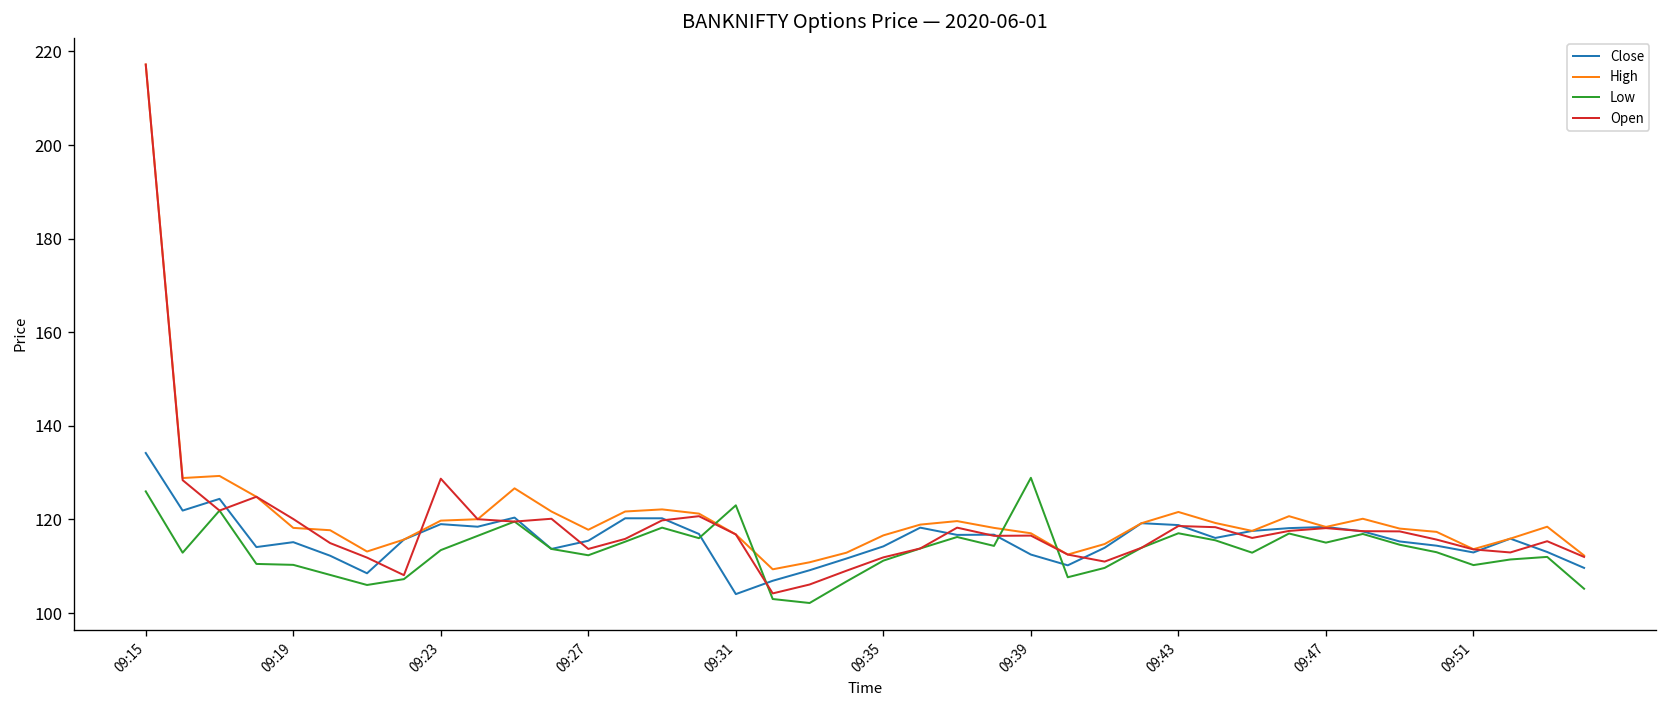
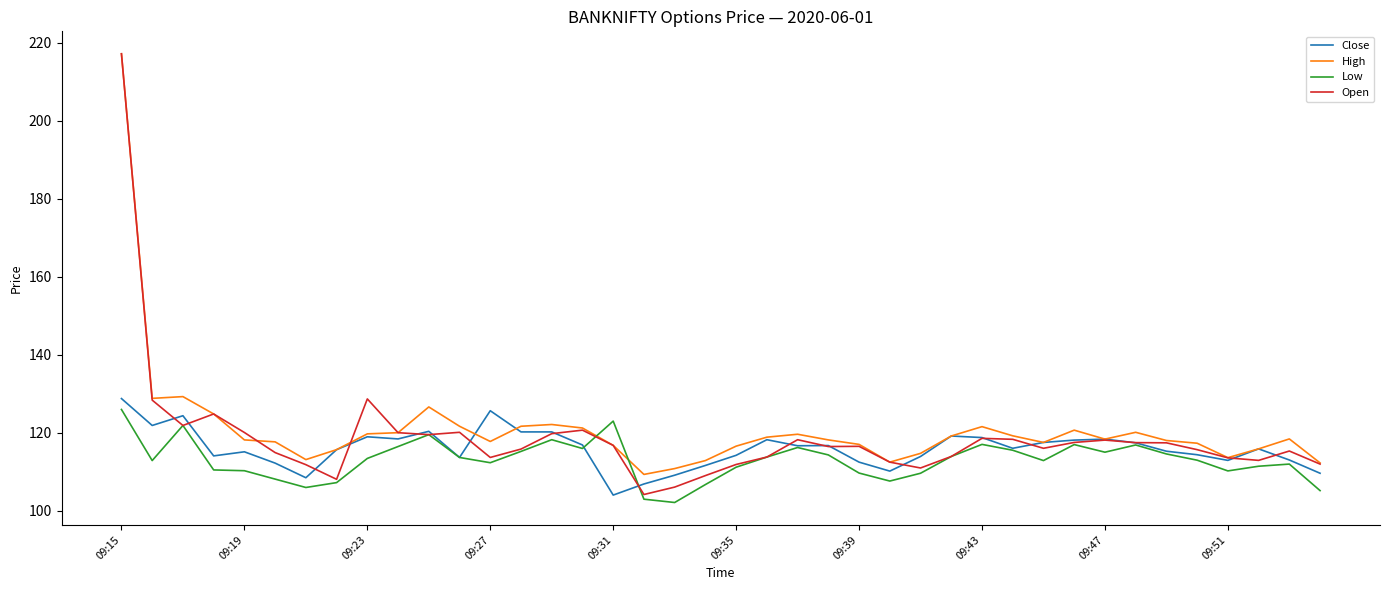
  {
    "Close": {
-     "09:15": 134,
+     "09:15": 129,
      "09:19": 115,
      "09:23": 119,
-     "09:27": 115,
+     "09:27": 126,
      "09:31": 104,
      "09:35": 114,
      "09:39": 113,
      "09:51": 113
    },
    "High": {
      "09:19": 118,
      "09:23": 120,
      "09:27": 118,
      "09:35": 117,
      "09:43": 122
    },
    "Low": {
      "09:15": 126,
      "09:19": 110,
      "09:23": 113,
      "09:27": 112,
      "09:31": 123,
      "09:35": 111,
-     "09:39": 129,
+     "09:39": 110,
      "09:43": 117,
      "09:47": 115,
      "09:51": 110
    },
    "Open": {
      "09:19": 120,
      "09:23": 129,
      "09:27": 114,
      "09:35": 112
    }
  }
